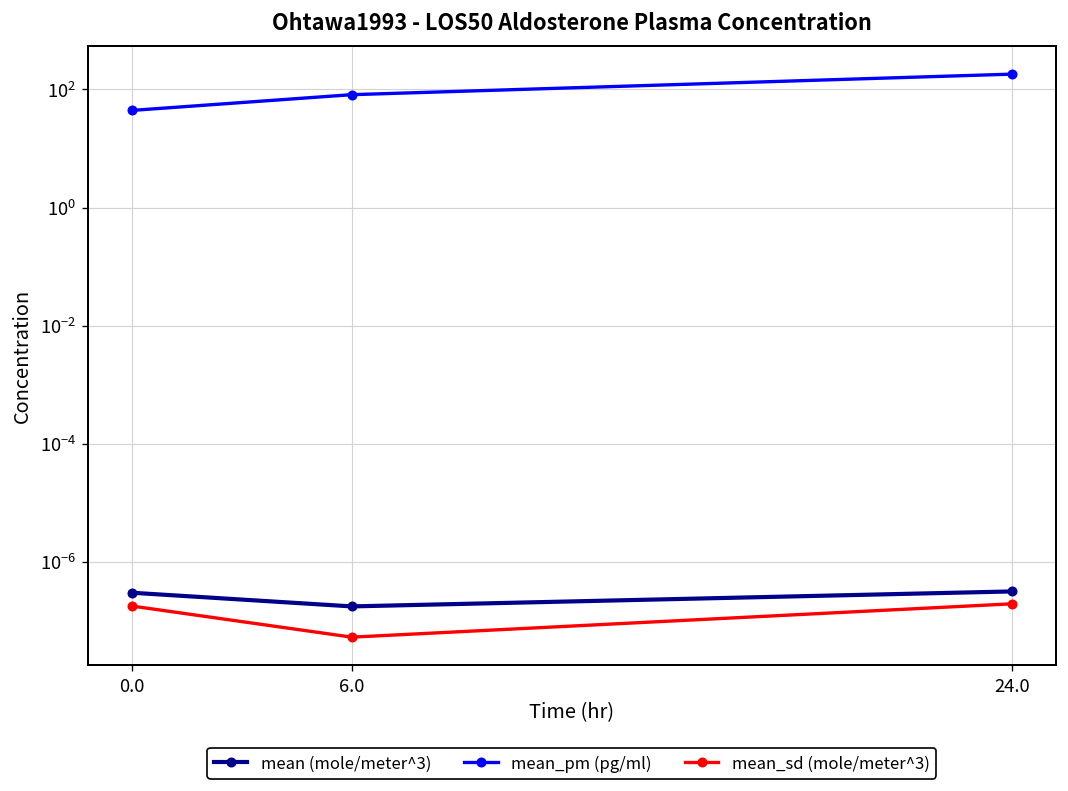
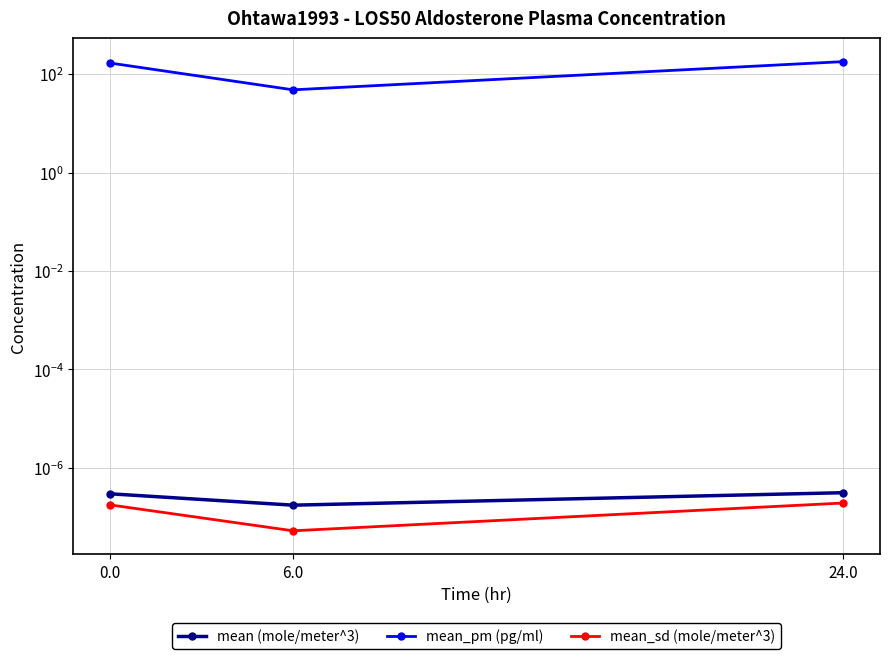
  {
    "mean (mole/meter^3)": {
      "0.0": 0.0000003,
      "6.0": 0.00000017,
      "24.0": 0.0000003
    },
    "mean_pm (pg/ml)": {
-     "0.0": 40,
-     "6.0": 80,
+     "0.0": 170,
+     "6.0": 50,
      "24.0": 180
    },
    "mean_sd (mole/meter^3)": {
      "0.0": 0.00000018,
      "6.0": 0.00000005,
      "24.0": 0.00000019
    }
  }
